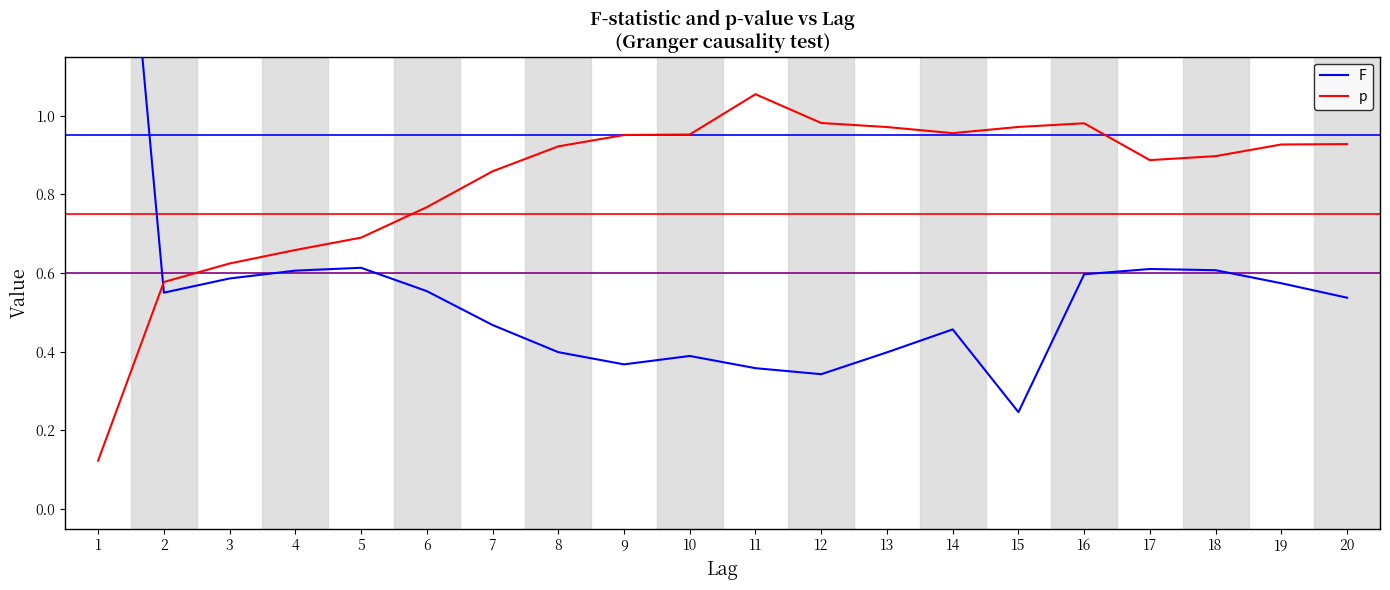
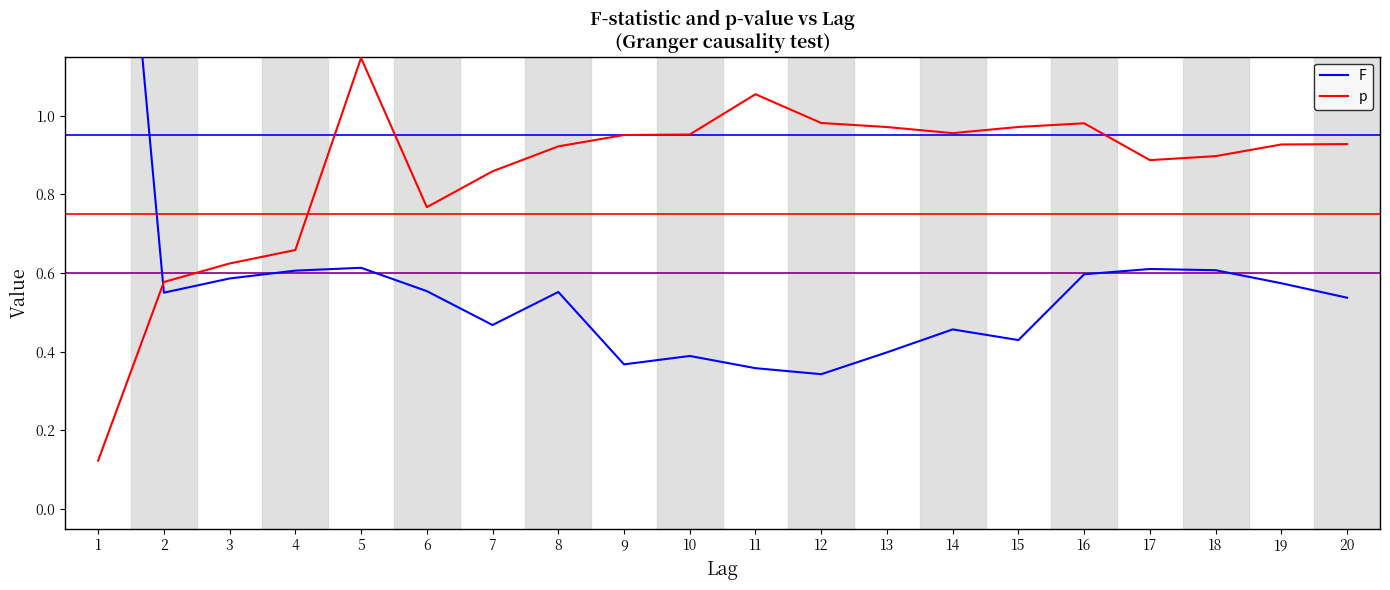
  {
    "F": {
      "2": 0.55,
      "3": 0.59,
      "4": 0.61,
      "5": 0.61,
      "6": 0.55,
      "7": 0.47,
-     "8": 0.40,
+     "8": 0.55,
      "9": 0.37,
      "10": 0.39,
      "11": 0.36,
      "12": 0.34,
      "13": 0.40,
      "14": 0.46,
-     "15": 0.25,
+     "15": 0.43,
      "16": 0.60,
      "17": 0.61,
      "18": 0.61,
      "19": 0.57,
      "20": 0.54
    },
    "p": {
      "1": 0.12,
      "2": 0.58,
      "3": 0.62,
      "4": 0.66,
-     "5": 0.69,
+     "5": 1.15,
      "6": 0.77,
      "7": 0.86,
      "8": 0.92,
      "9": 0.95,
      "10": 0.95,
      "11": 1.05,
      "12": 0.98,
      "13": 0.97,
      "14": 0.96,
      "15": 0.97,
      "16": 0.98,
      "17": 0.89,
      "18": 0.90,
      "19": 0.93,
      "20": 0.93
    }
  }
